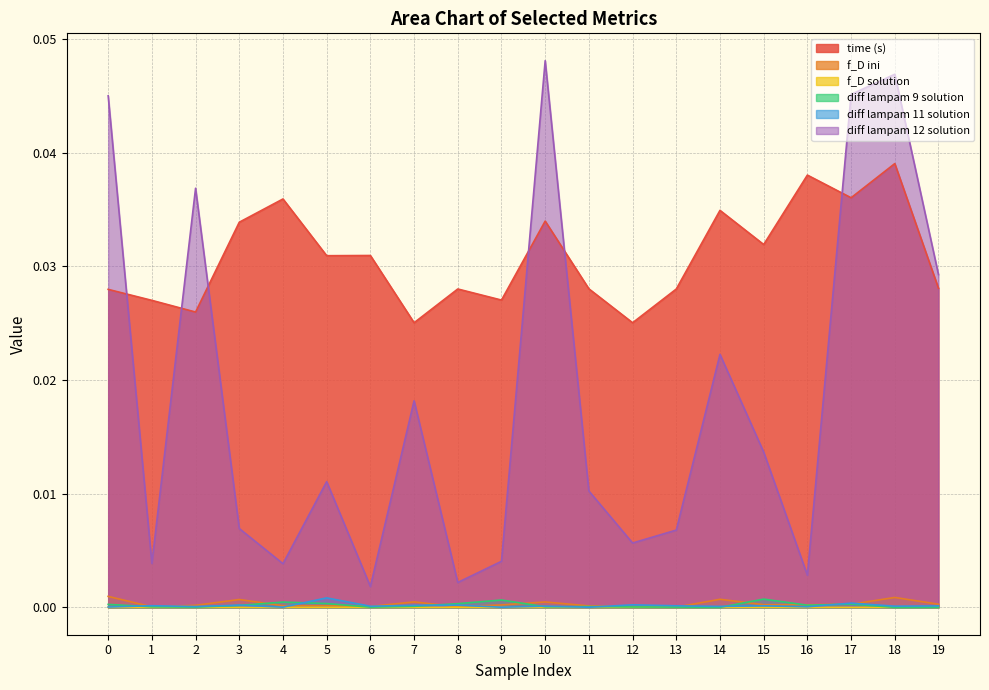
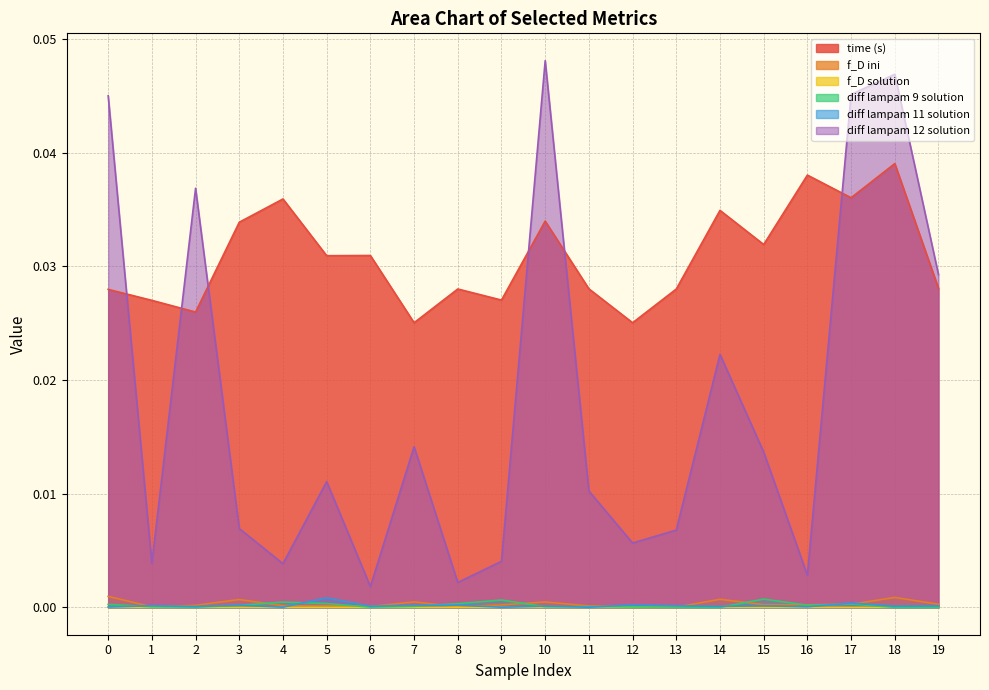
  {
    "f_D solution": {
      "17": 0.0000
    },
    "diff lampam 9 solution": {
      "0": 0.0003,
      "4": 0.0005,
      "9": 0.0006,
      "15": 0.0007
    },
    "diff lampam 11 solution": {
      "5": 0.0008
    },
    "diff lampam 12 solution": {
      "0": 0.0450,
      "1": 0.0039,
      "2": 0.0369,
      "3": 0.0069,
      "4": 0.0038,
      "5": 0.0111,
      "6": 0.0018,
-     "7": 0.0182,
+     "7": 0.0141,
      "8": 0.0022,
      "9": 0.0041,
      "10": 0.0481,
      "11": 0.0102,
      "12": 0.0057,
      "13": 0.0068,
      "14": 0.0223,
      "15": 0.0137,
      "16": 0.0028,
      "19": 0.0293
    }
  }
